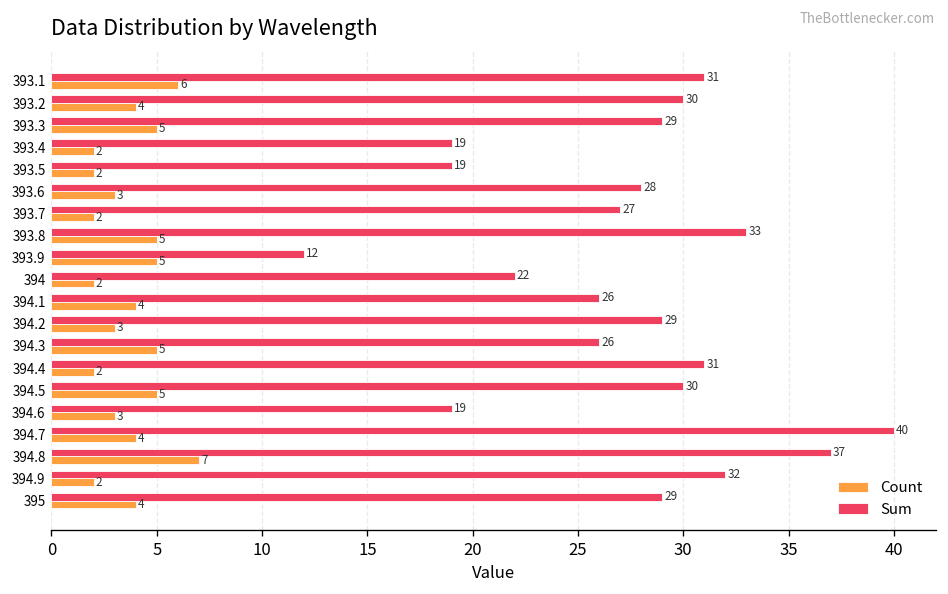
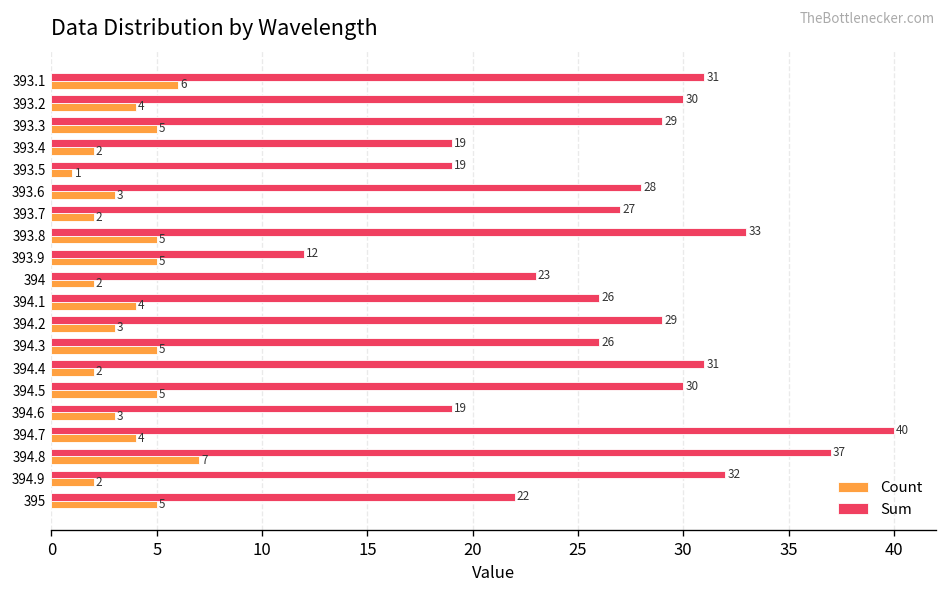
  {
    "Count": {
      "393.1": 6,
      "393.2": 4,
      "393.3": 5,
      "393.4": 2,
-     "393.5": 2,
+     "393.5": 1,
      "393.6": 3,
      "393.7": 2,
      "393.8": 5,
      "393.9": 5,
      "394": 2,
      "394.1": 4,
      "394.2": 3,
      "394.3": 5,
      "394.4": 2,
      "394.5": 5,
      "394.6": 3,
      "394.7": 4,
      "394.8": 7,
      "394.9": 2,
-     "395": 4
+     "395": 5
    },
    "Sum": {
      "393.1": 31,
      "393.2": 30,
      "393.3": 29,
      "393.4": 19,
      "393.5": 19,
      "393.6": 28,
      "393.7": 27,
      "393.8": 33,
      "393.9": 12,
-     "394": 22,
+     "394": 23,
      "394.1": 26,
      "394.2": 29,
      "394.3": 26,
      "394.4": 31,
      "394.5": 30,
      "394.6": 19,
      "394.7": 40,
      "394.8": 37,
      "394.9": 32,
-     "395": 29
+     "395": 22
    }
  }
